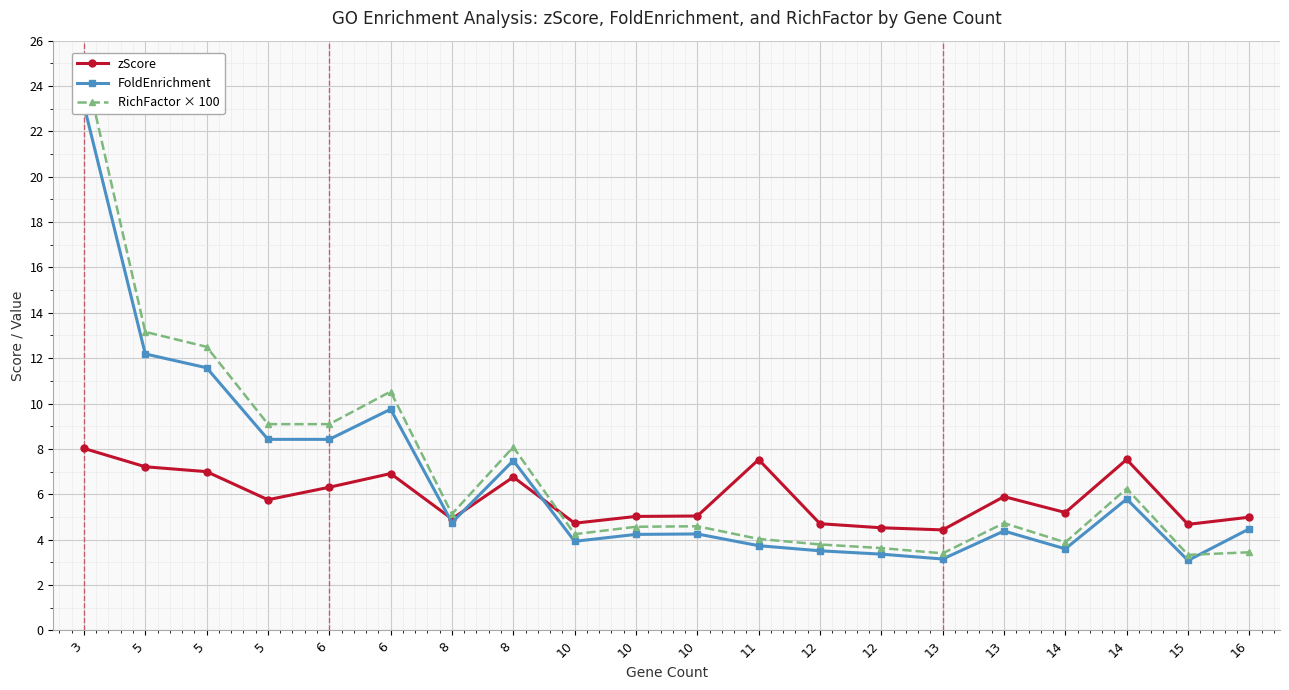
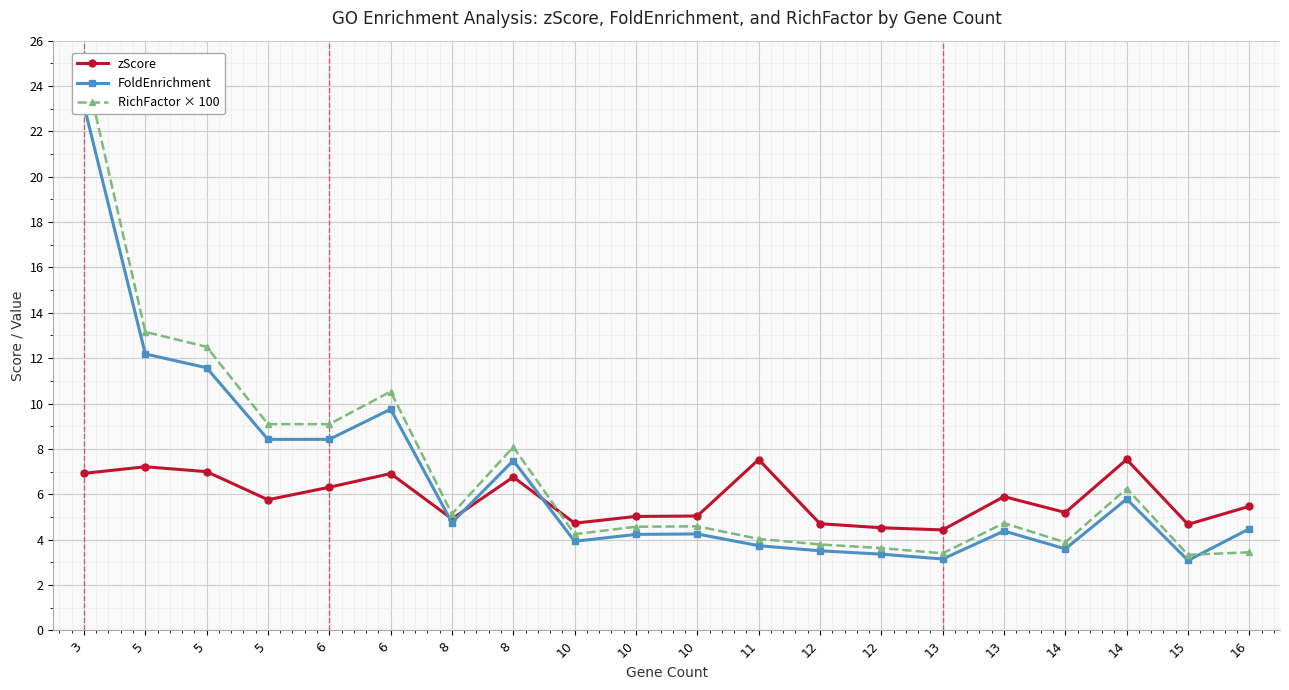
  {
    "zScore": {
-     "3": 8.0,
+     "3": 6.9,
      "11": 7.5,
      "15": 4.7,
-     "16": 5.0
+     "16": 5.5
    },
    "FoldEnrichment": {
      "11": 3.7,
      "15": 3.1,
      "16": 4.5
    },
    "RichFactor × 100": {
      "11": 4.0,
      "15": 3.3,
      "16": 3.4
    }
  }
